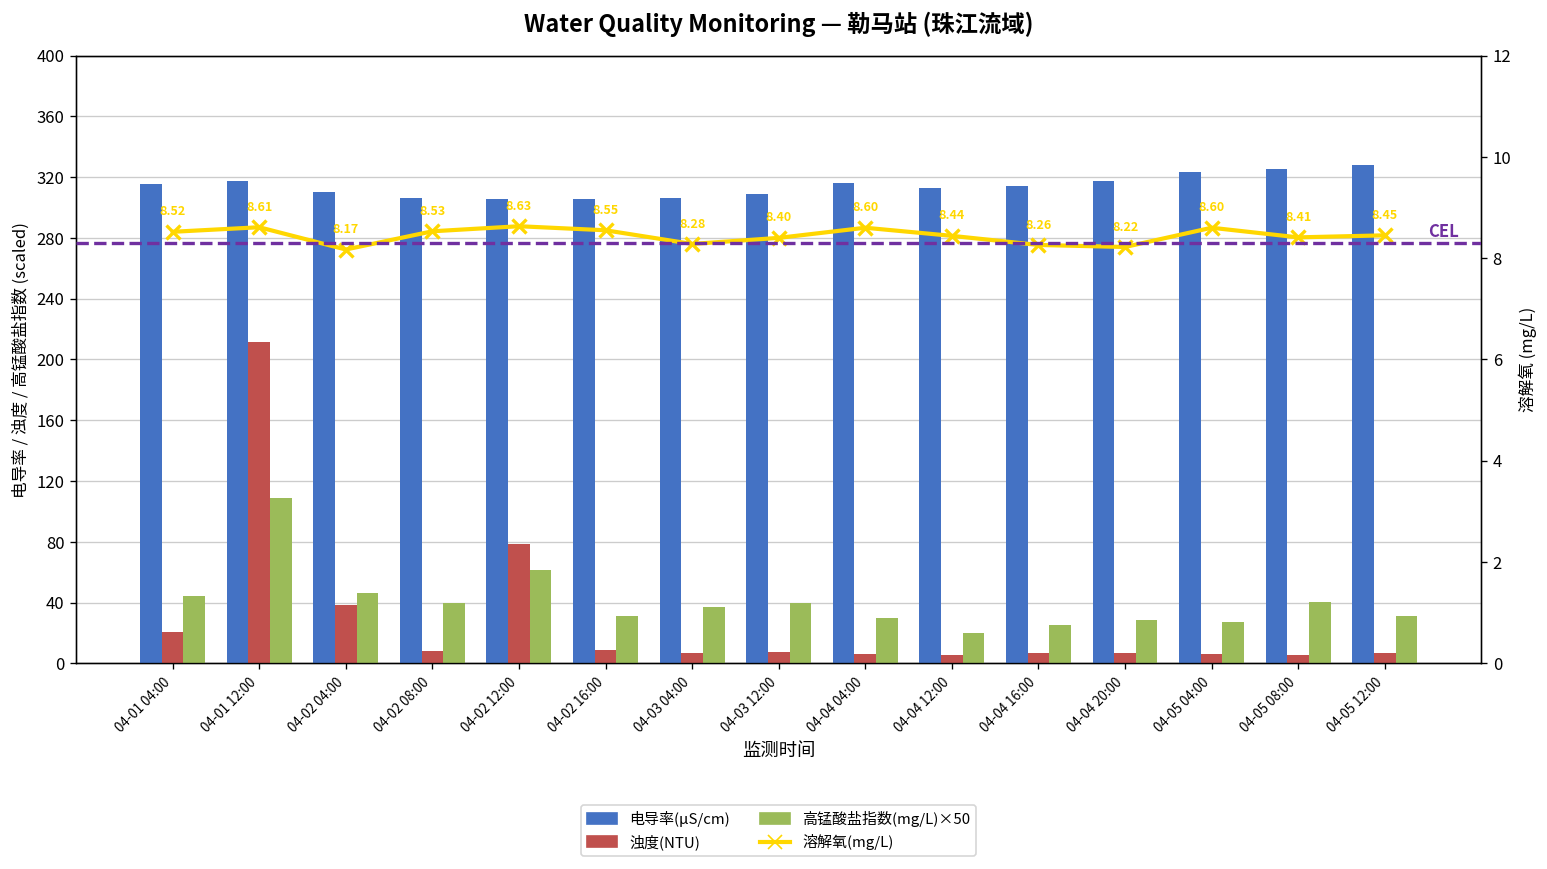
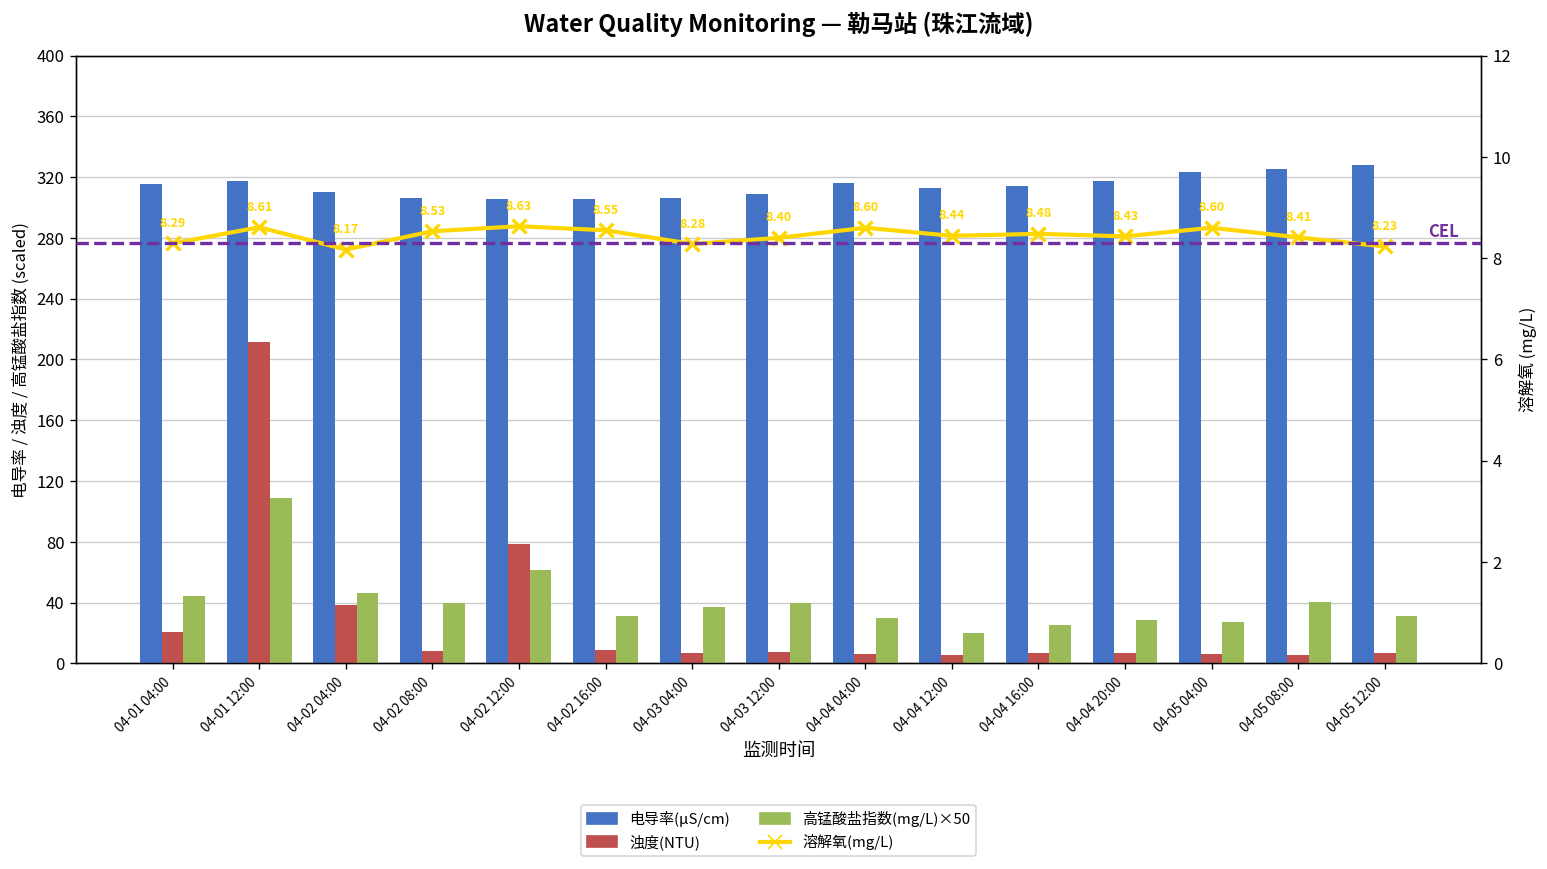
  {
    "溶解氧(mg/L)": {
-     "04-01 04:00": 8.52,
+     "04-01 04:00": 8.29,
      "04-01 12:00": 8.61,
      "04-02 04:00": 8.17,
      "04-02 08:00": 8.53,
      "04-02 12:00": 8.63,
      "04-02 16:00": 8.55,
      "04-03 04:00": 8.28,
      "04-03 12:00": 8.40,
      "04-04 04:00": 8.60,
      "04-04 12:00": 8.44,
-     "04-04 16:00": 8.26,
-     "04-04 20:00": 8.22,
+     "04-04 16:00": 8.48,
+     "04-04 20:00": 8.43,
      "04-05 04:00": 8.60,
      "04-05 08:00": 8.41,
-     "04-05 12:00": 8.45
+     "04-05 12:00": 8.23
    }
  }
